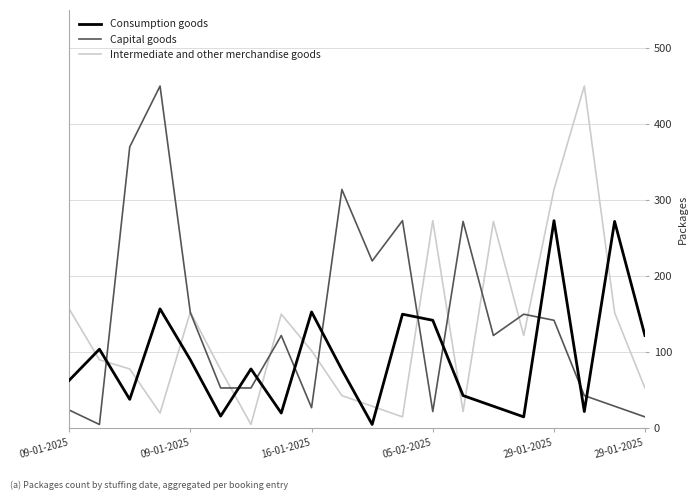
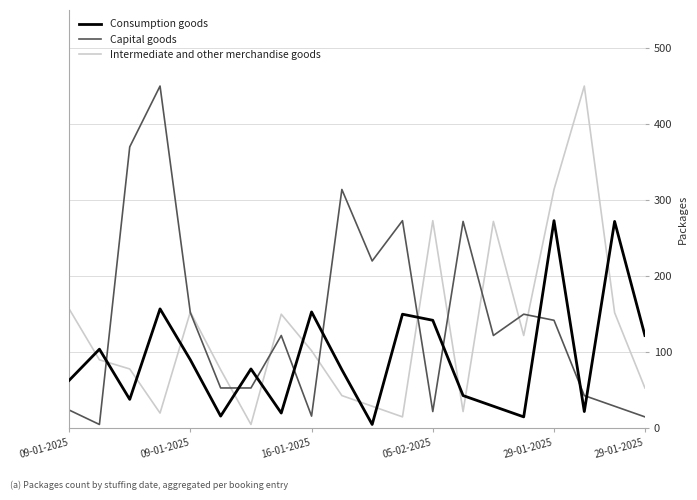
  {
    "Consumption goods": {
      "16-01-2025": 150
    },
    "Capital goods": {
-     "16-01-2025": 30
+     "16-01-2025": 20
    },
    "Intermediate and other merchandise goods": {
      "16-01-2025": 100
    }
  }
